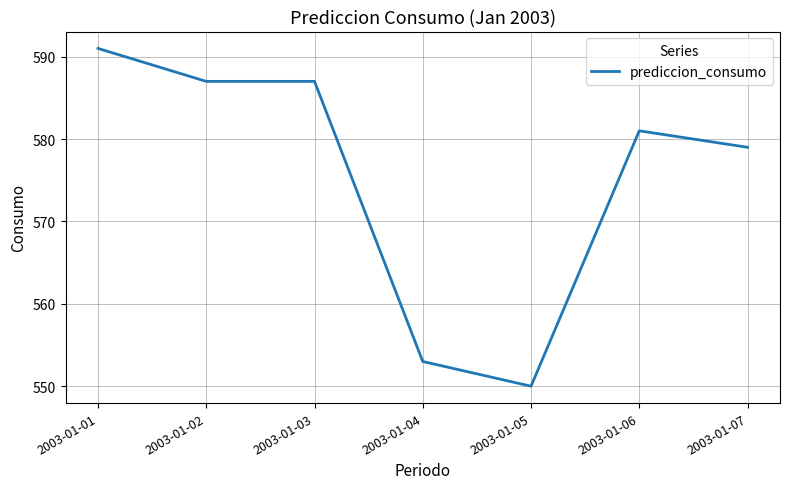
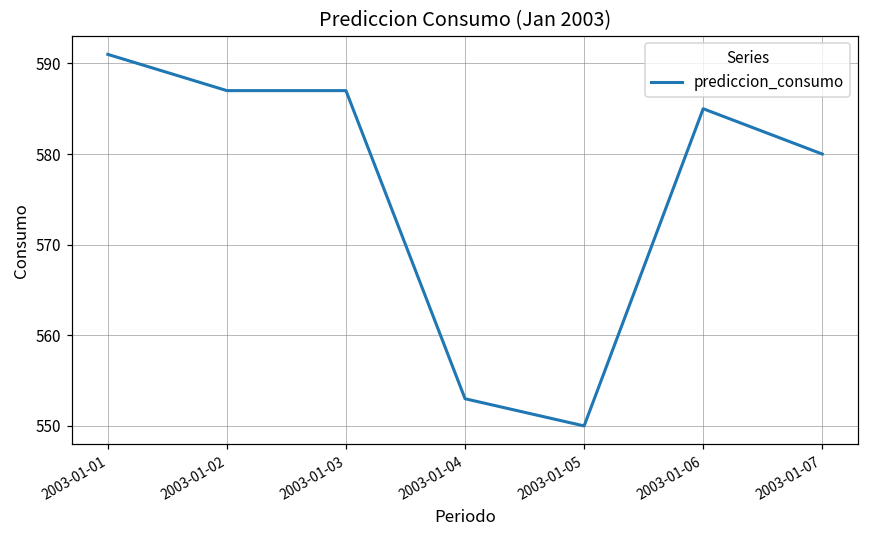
  {
    "2003-01-01": 591,
    "2003-01-02": 587,
    "2003-01-03": 587,
    "2003-01-04": 553,
    "2003-01-05": 550,
-   "2003-01-06": 581,
-   "2003-01-07": 579
+   "2003-01-06": 585,
+   "2003-01-07": 580
  }
